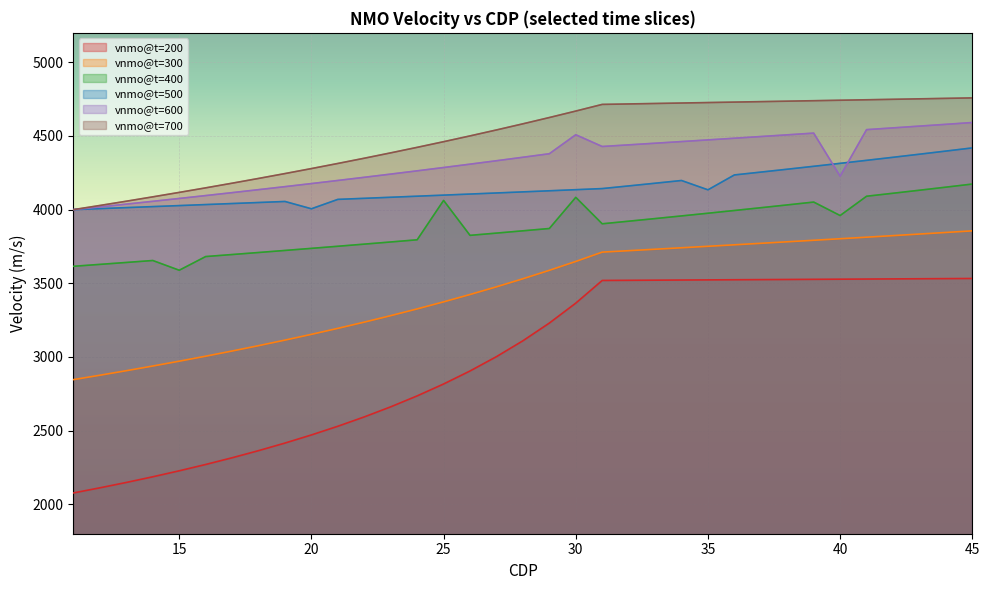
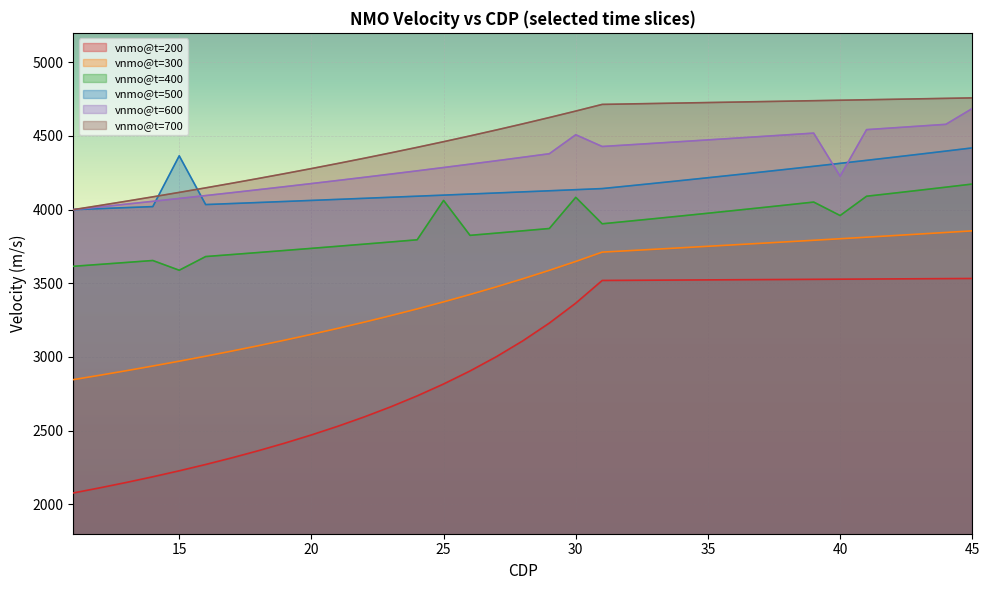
  {
    "vnmo@t=400": {
      "15": 3590,
      "20": 3740,
      "25": 4060,
      "30": 4080,
      "35": 3980,
      "40": 3960,
      "45": 4170
    },
    "vnmo@t=500": {
-     "15": 4030,
-     "20": 4010,
+     "15": 4370,
+     "20": 4060,
      "25": 4100,
      "30": 4140,
-     "35": 4130,
+     "35": 4220,
      "40": 4310,
      "45": 4420
    },
    "vnmo@t=600": {
      "15": 4080,
      "20": 4180,
      "25": 4290,
      "30": 4510,
      "35": 4470,
      "40": 4230,
-     "45": 4590
+     "45": 4690
    }
  }
